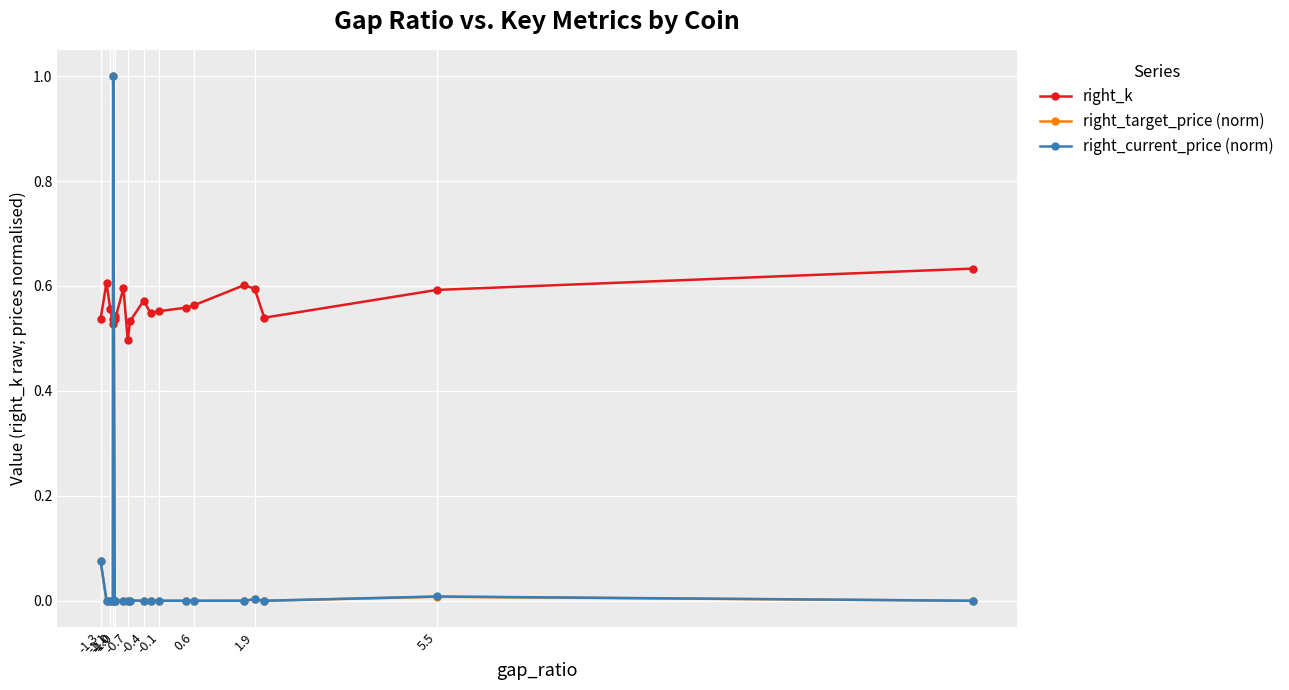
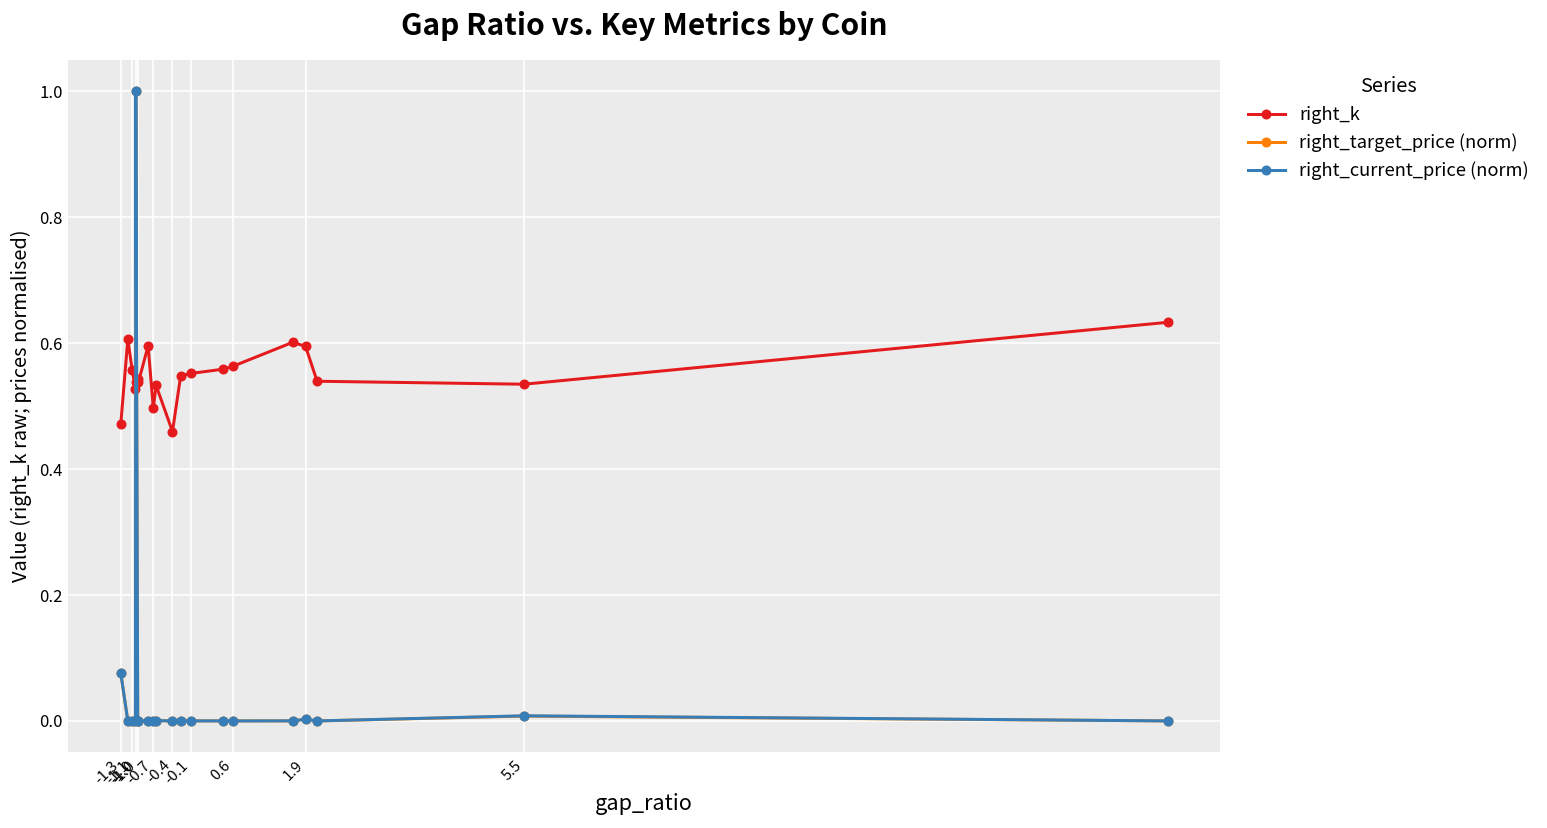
  {
    "right_k": {
-     "-1.3": 0.54,
+     "-1.3": 0.47,
      "-1.1": 0.56,
      "-0.7": 0.50,
-     "-0.4": 0.57,
+     "-0.4": 0.46,
      "-0.1": 0.55,
      "0.6": 0.56,
      "1.9": 0.60,
-     "5.5": 0.59
+     "5.5": 0.53
    }
  }
